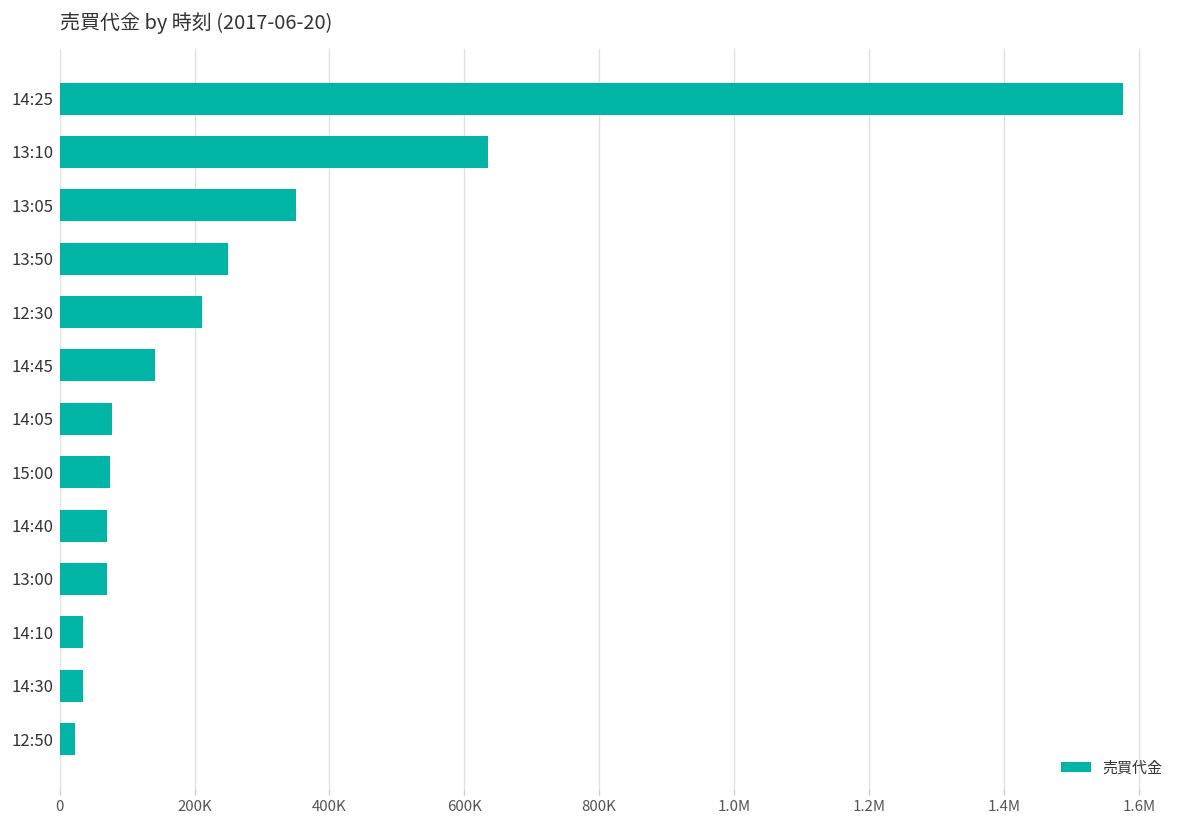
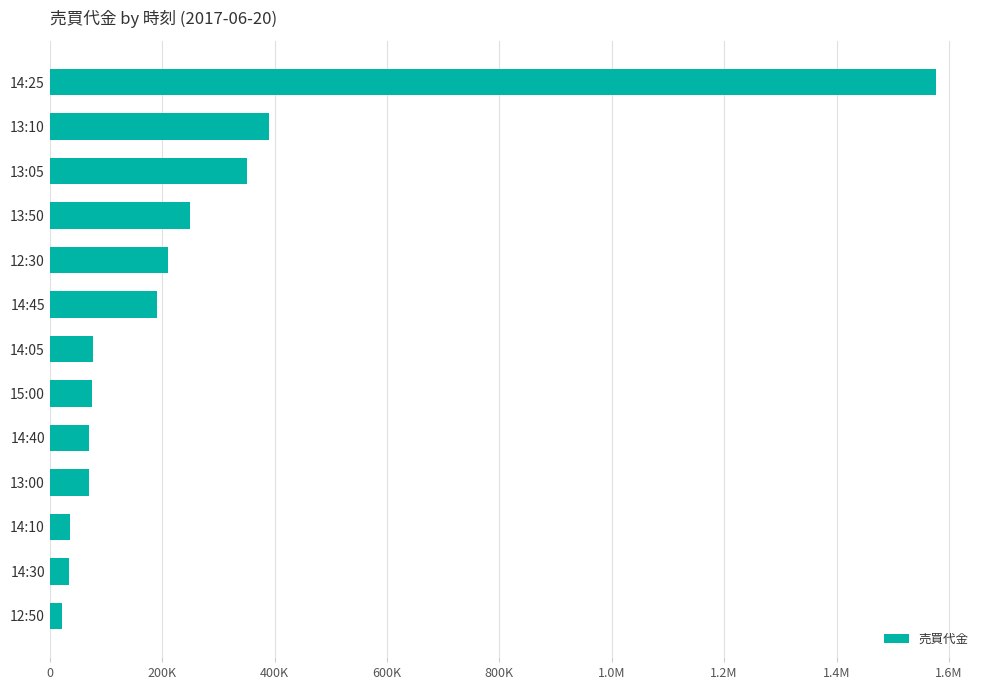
  {
    "14:25": 1580000,
-   "13:10": 630000,
+   "13:10": 390000,
    "13:05": 350000,
    "13:50": 250000,
    "12:30": 210000,
-   "14:45": 140000,
+   "14:45": 190000,
    "14:05": 80000,
    "15:00": 70000,
    "14:40": 70000,
    "13:00": 70000,
    "14:10": 40000,
    "14:30": 30000,
    "12:50": 20000
  }
